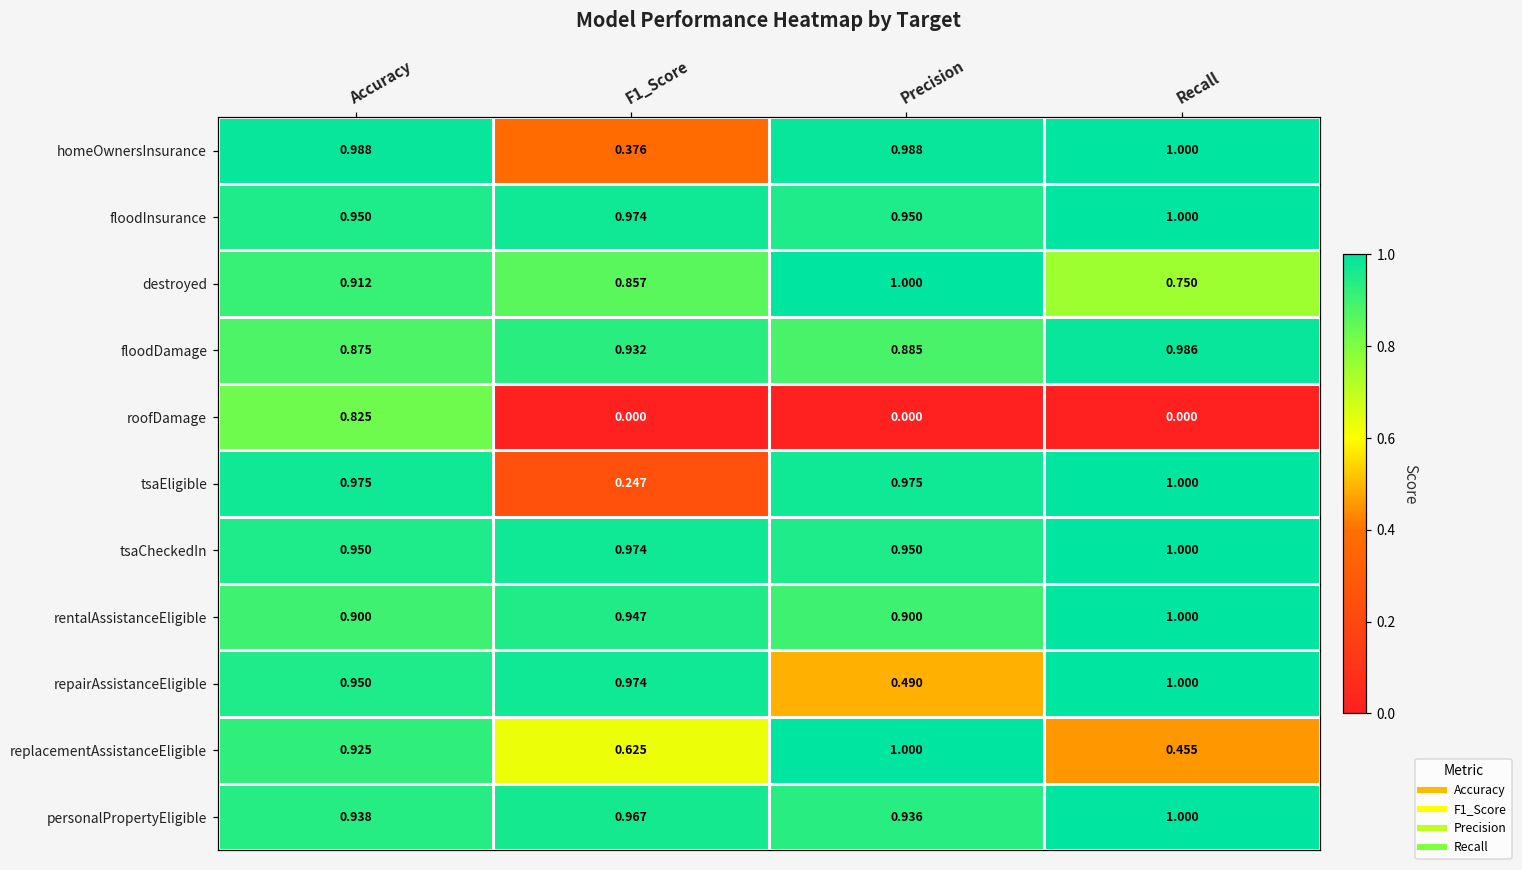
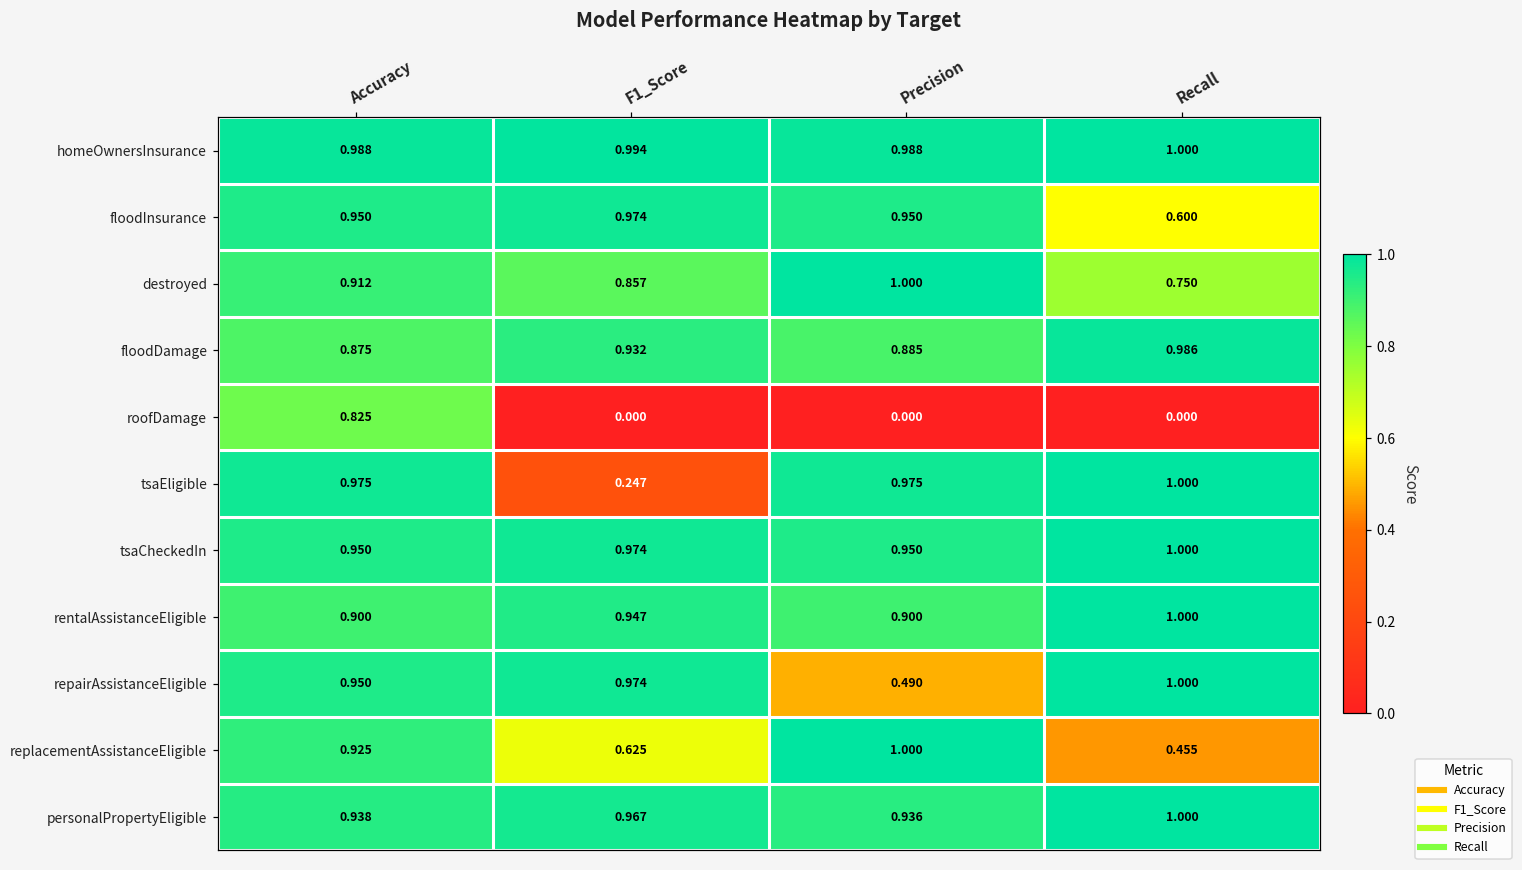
  {
    "homeOwnersInsurance": {
      "Accuracy": 0.988,
-     "F1_Score": 0.376,
+     "F1_Score": 0.994,
      "Precision": 0.988,
      "Recall": 1.000
    },
    "floodInsurance": {
      "Accuracy": 0.950,
      "F1_Score": 0.974,
      "Precision": 0.950,
-     "Recall": 1.000
+     "Recall": 0.600
    },
    "destroyed": {
      "Accuracy": 0.912,
      "F1_Score": 0.857,
      "Precision": 1.000,
      "Recall": 0.750
    },
    "floodDamage": {
      "Accuracy": 0.875,
      "F1_Score": 0.932,
      "Precision": 0.885,
      "Recall": 0.986
    },
    "roofDamage": {
      "Accuracy": 0.825,
      "F1_Score": 0.000,
      "Precision": 0.000,
      "Recall": 0.000
    },
    "tsaEligible": {
      "Accuracy": 0.975,
      "F1_Score": 0.247,
      "Precision": 0.975,
      "Recall": 1.000
    },
    "tsaCheckedIn": {
      "Accuracy": 0.950,
      "F1_Score": 0.974,
      "Precision": 0.950,
      "Recall": 1.000
    },
    "rentalAssistanceEligible": {
      "Accuracy": 0.900,
      "F1_Score": 0.947,
      "Precision": 0.900,
      "Recall": 1.000
    },
    "repairAssistanceEligible": {
      "Accuracy": 0.950,
      "F1_Score": 0.974,
      "Precision": 0.490,
      "Recall": 1.000
    },
    "replacementAssistanceEligible": {
      "Accuracy": 0.925,
      "F1_Score": 0.625,
      "Precision": 1.000,
      "Recall": 0.455
    },
    "personalPropertyEligible": {
      "Accuracy": 0.938,
      "F1_Score": 0.967,
      "Precision": 0.936,
      "Recall": 1.000
    }
  }
